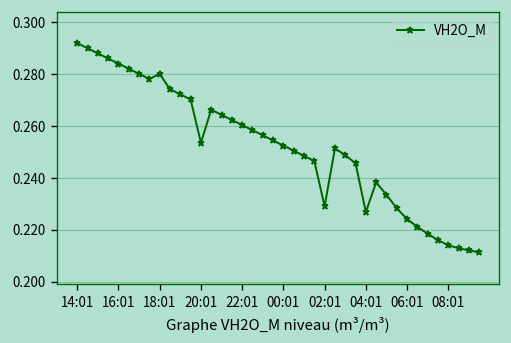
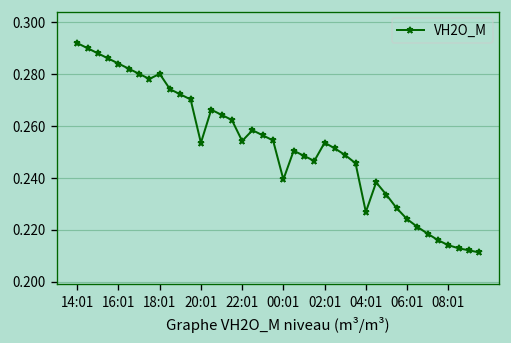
  {
    "14:01": 0.292,
    "16:01": 0.284,
    "18:01": 0.280,
    "20:01": 0.253,
-   "22:01": 0.260,
-   "00:01": 0.252,
-   "02:01": 0.229,
+   "22:01": 0.254,
+   "00:01": 0.239,
+   "02:01": 0.254,
    "04:01": 0.227,
    "06:01": 0.224,
    "08:01": 0.214
  }
